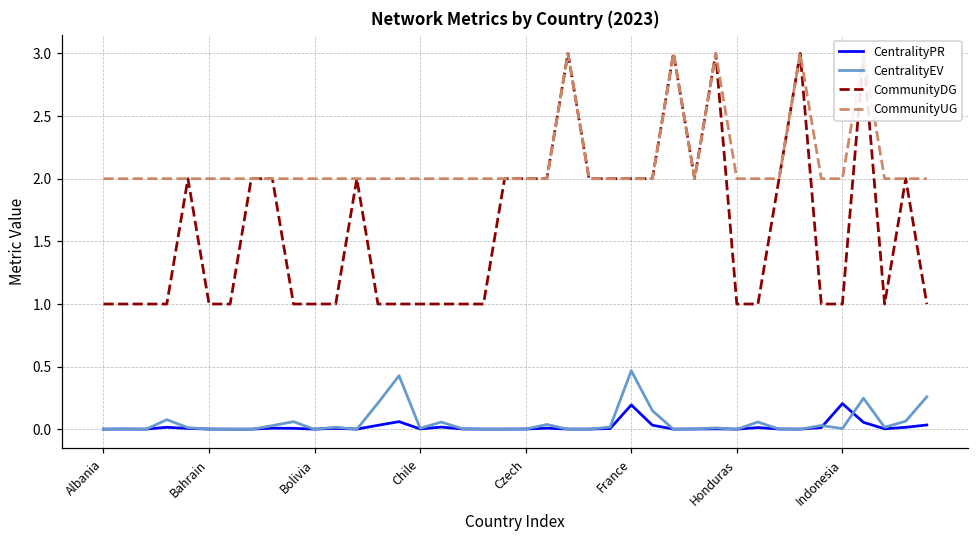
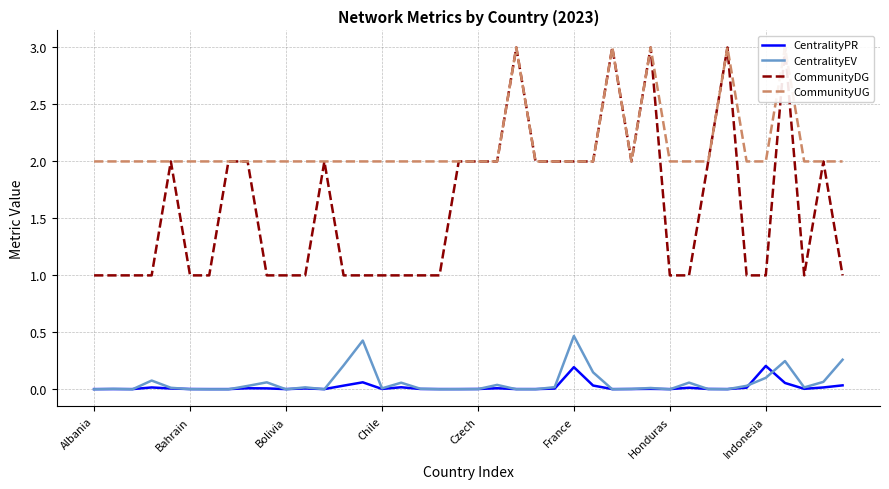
  {
    "CentralityPR": {
      "France": 0.19,
      "Indonesia": 0.21
    },
    "CentralityEV": {
      "France": 0.47,
-     "Indonesia": 0.01
+     "Indonesia": 0.10
    },
    "CommunityDG": {
      "Albania": 1.00,
      "Bahrain": 1.00,
      "Bolivia": 1.00,
      "Chile": 1.00,
      "Honduras": 1.00,
      "Indonesia": 1.00
    },
    "CommunityUG": {
      "Albania": 2.00,
      "Bahrain": 2.00,
      "Bolivia": 2.00,
      "Chile": 2.00,
      "Honduras": 2.00,
      "Indonesia": 2.00
    }
  }
